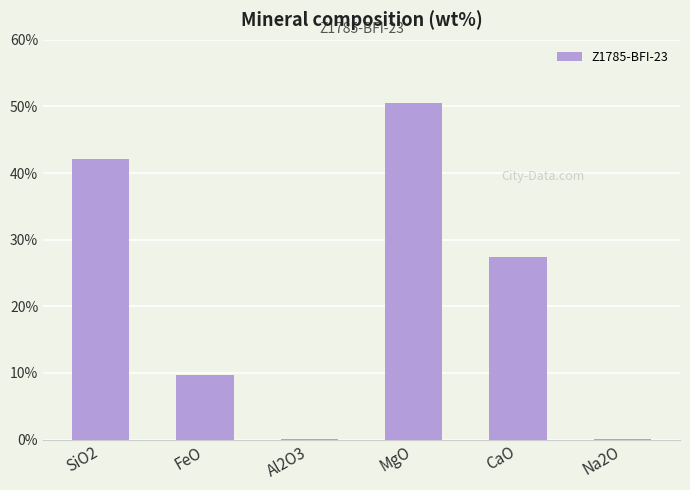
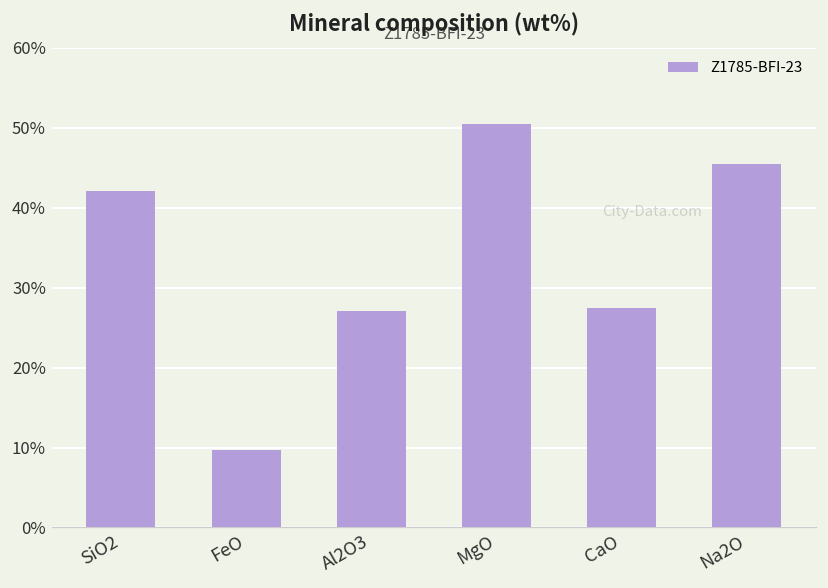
  {
    "SiO2": "42%",
    "FeO": "10%",
-   "Al2O3": "0%",
+   "Al2O3": "27%",
    "MgO": "50%",
    "CaO": "27%",
-   "Na2O": "0%"
+   "Na2O": "45%"
  }
